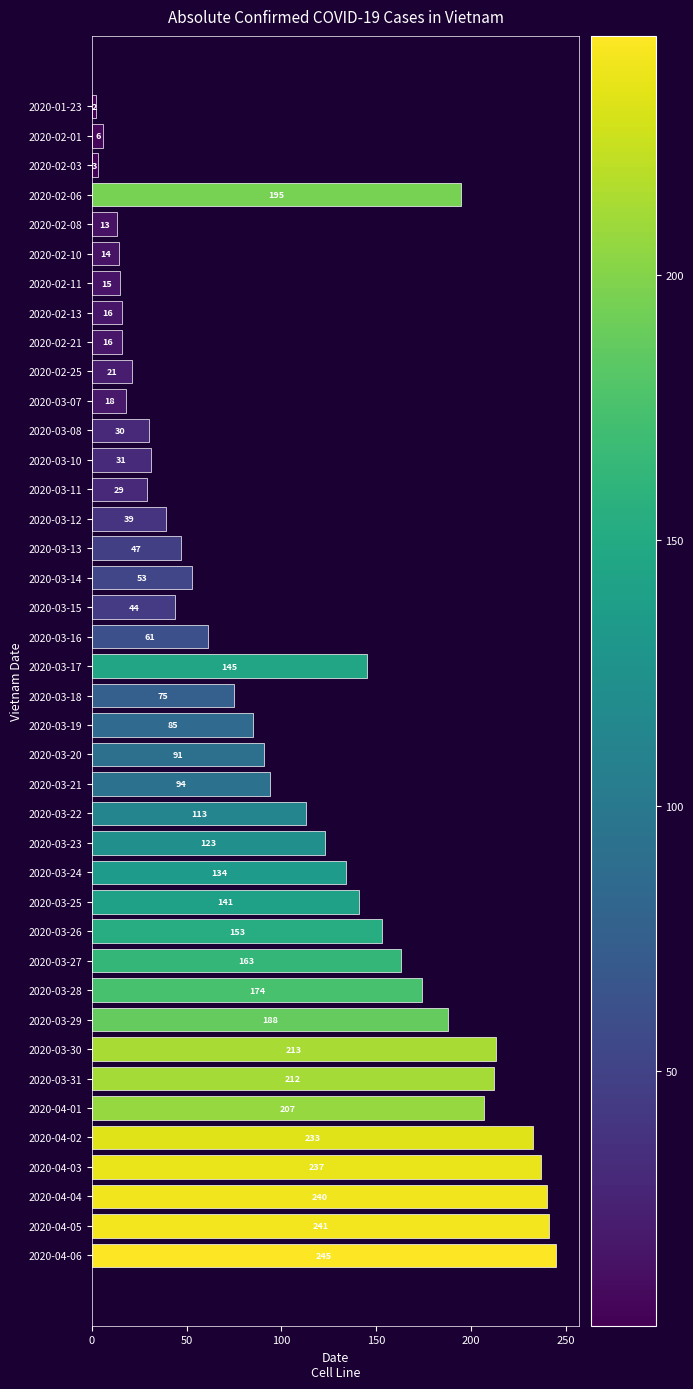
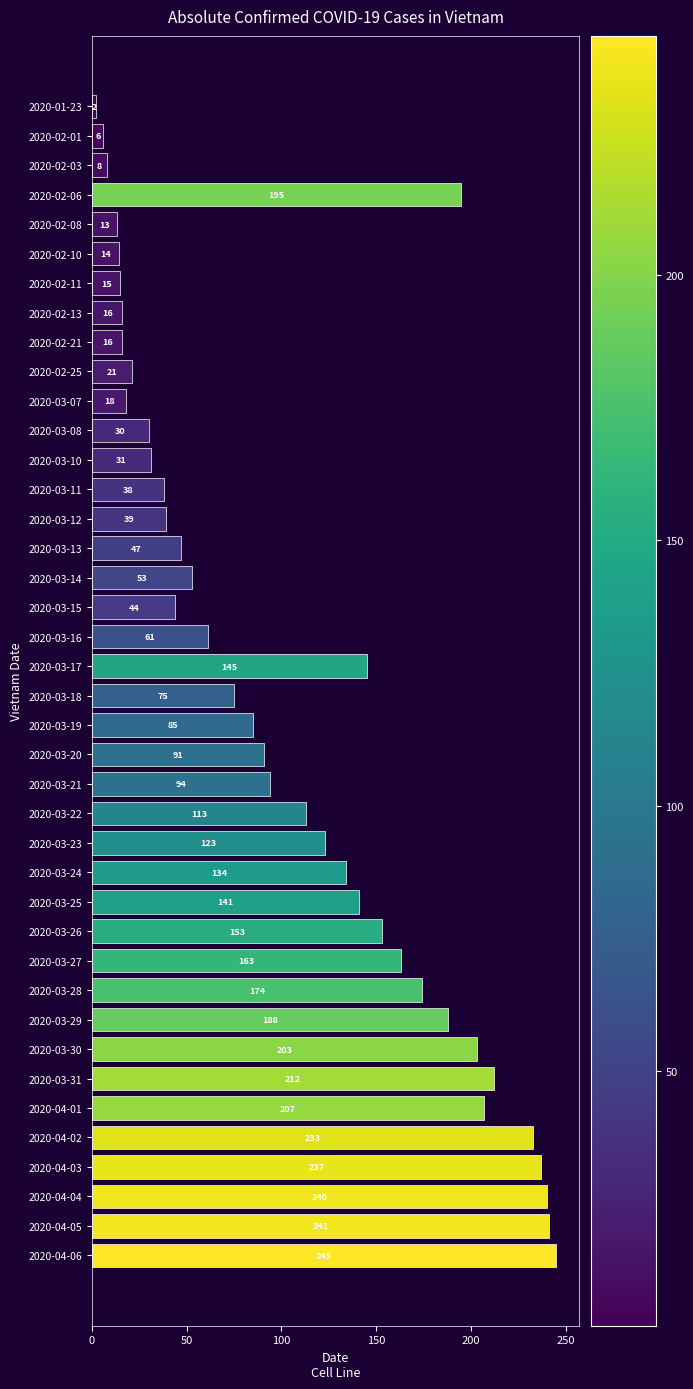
  {
    "2020-01-23": 2,
    "2020-02-01": 6,
-   "2020-02-03": 3,
+   "2020-02-03": 8,
    "2020-02-06": 195,
    "2020-02-08": 13,
    "2020-02-10": 14,
    "2020-02-11": 15,
    "2020-02-13": 16,
    "2020-02-21": 16,
    "2020-02-25": 21,
    "2020-03-07": 18,
    "2020-03-08": 30,
    "2020-03-10": 31,
-   "2020-03-11": 29,
+   "2020-03-11": 38,
    "2020-03-12": 39,
    "2020-03-13": 47,
    "2020-03-14": 53,
    "2020-03-15": 44,
    "2020-03-16": 61,
    "2020-03-17": 145,
    "2020-03-18": 75,
    "2020-03-19": 85,
    "2020-03-20": 91,
    "2020-03-21": 94,
    "2020-03-22": 113,
    "2020-03-23": 123,
    "2020-03-24": 134,
    "2020-03-25": 141,
    "2020-03-26": 153,
    "2020-03-27": 163,
    "2020-03-28": 174,
    "2020-03-29": 188,
-   "2020-03-30": 213,
+   "2020-03-30": 203,
    "2020-03-31": 212,
    "2020-04-01": 207,
    "2020-04-02": 233,
    "2020-04-03": 237,
    "2020-04-04": 240,
    "2020-04-05": 241,
    "2020-04-06": 245
  }
